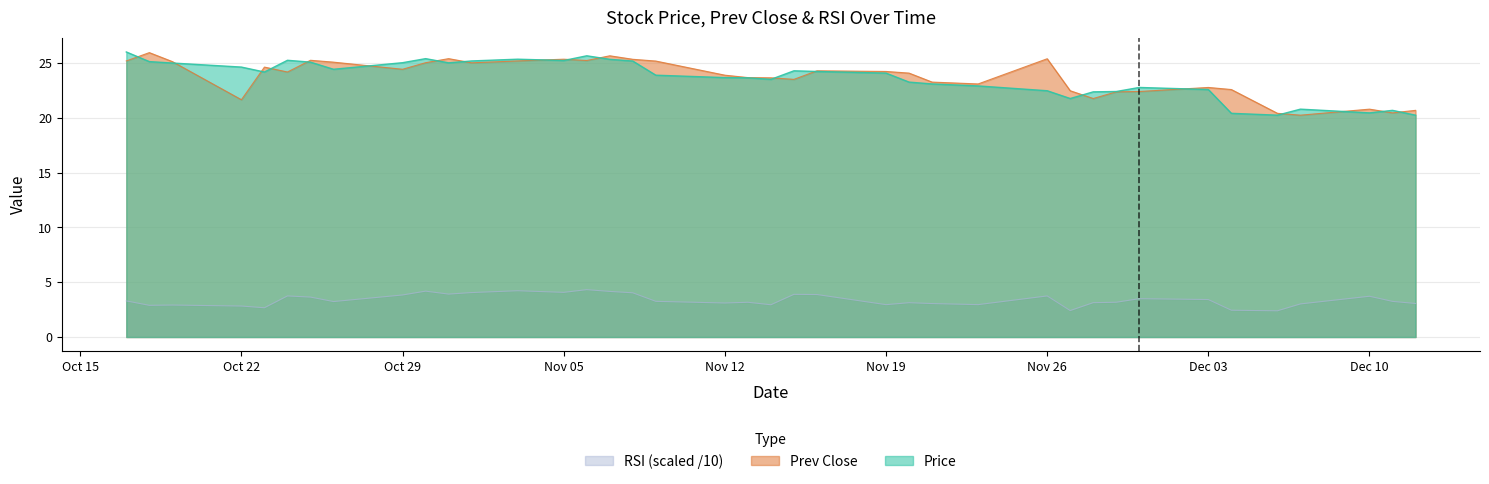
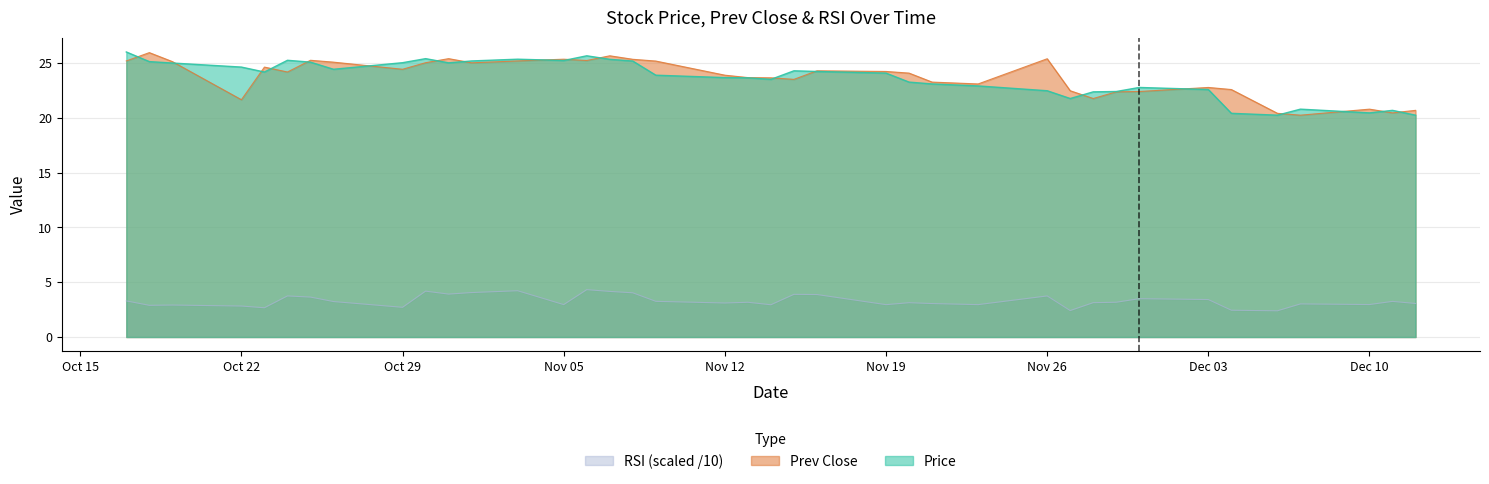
  {
    "RSI (scaled /10)": {
      "Oct 22": 2.8,
-     "Oct 29": 3.8,
-     "Nov 05": 4.1,
+     "Oct 29": 2.7,
+     "Nov 05": 3.0,
      "Nov 12": 3.1,
      "Nov 19": 3.0,
      "Nov 26": 3.7,
      "Dec 03": 3.4,
-     "Dec 10": 3.7
+     "Dec 10": 3.0
    },
    "Prev Close": {
      "Oct 22": 21.7,
      "Oct 29": 24.4,
      "Nov 26": 25.4,
      "Dec 10": 20.8
    },
    "Price": {
      "Oct 22": 24.6,
      "Oct 29": 25.0,
      "Nov 26": 22.5,
      "Dec 10": 20.5
    }
  }
